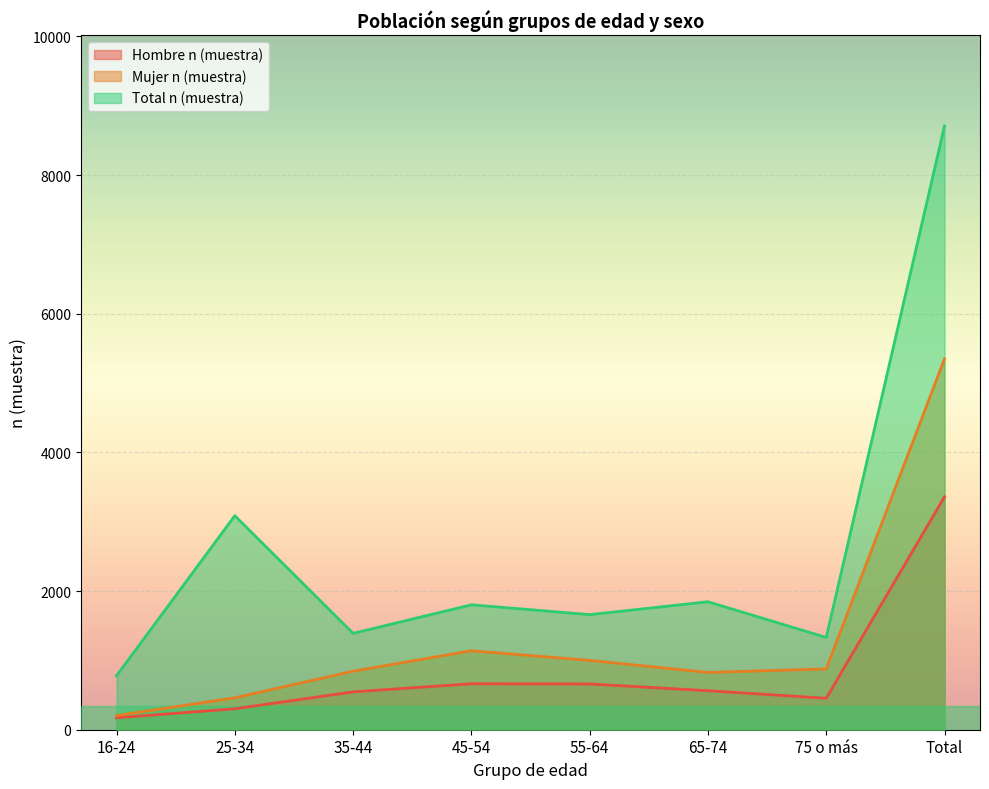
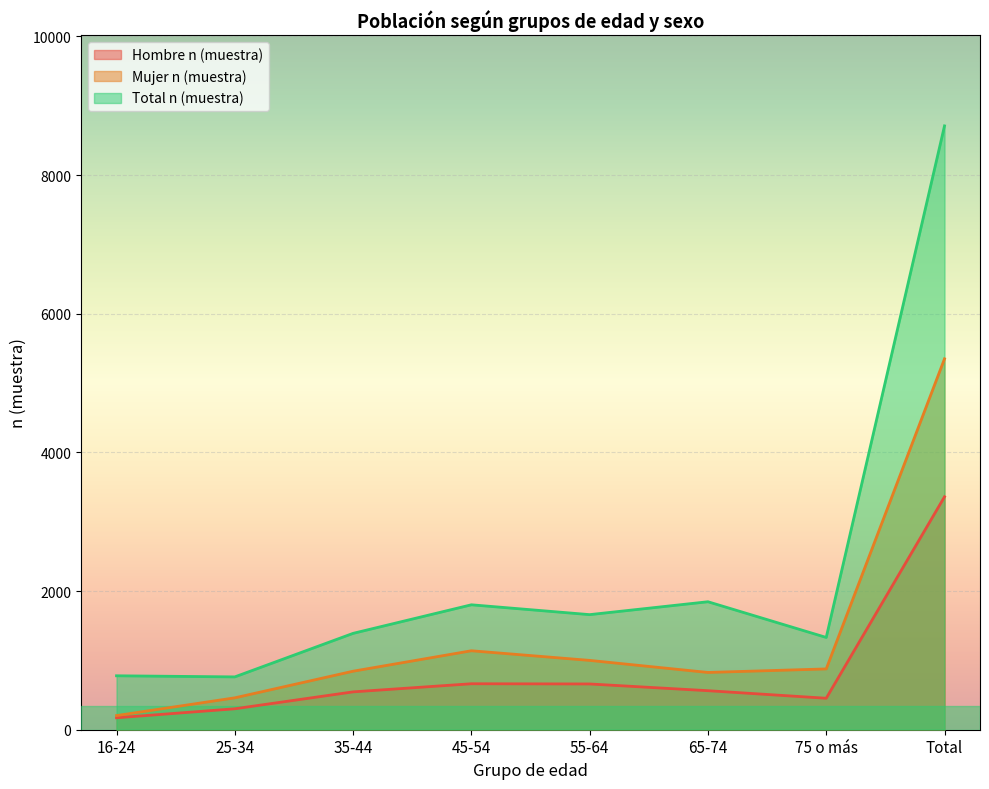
  {
    "Total n (muestra)": {
      "16-24": 800,
-     "25-34": 3100,
+     "25-34": 800,
      "35-44": 1400,
      "45-54": 1800,
      "55-64": 1700,
      "65-74": 1800,
      "75 o más": 1300,
      "Total": 8700
    }
  }
